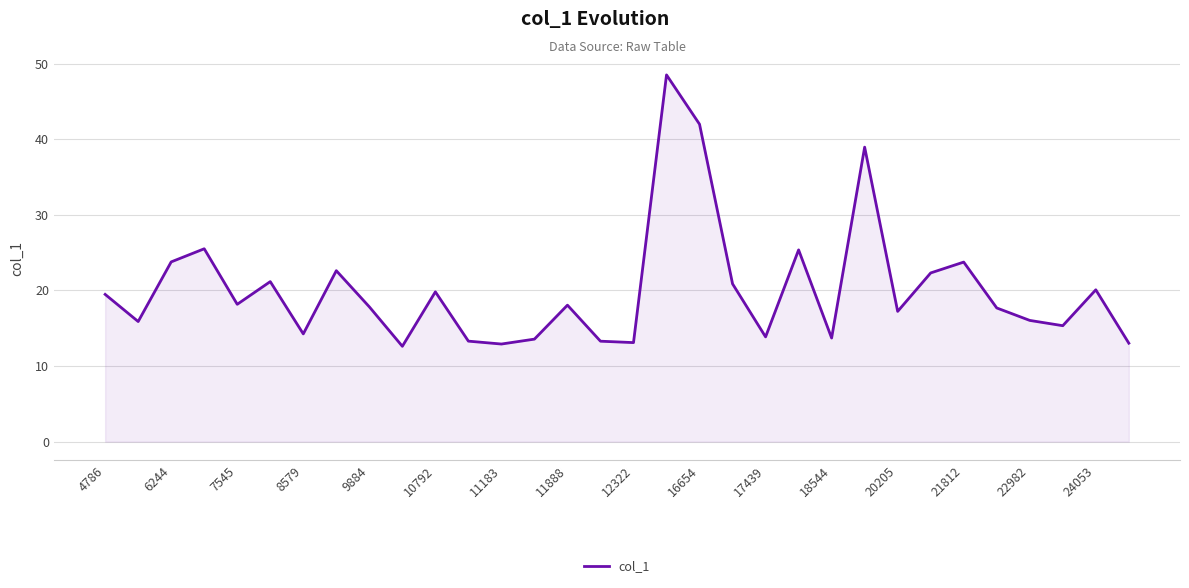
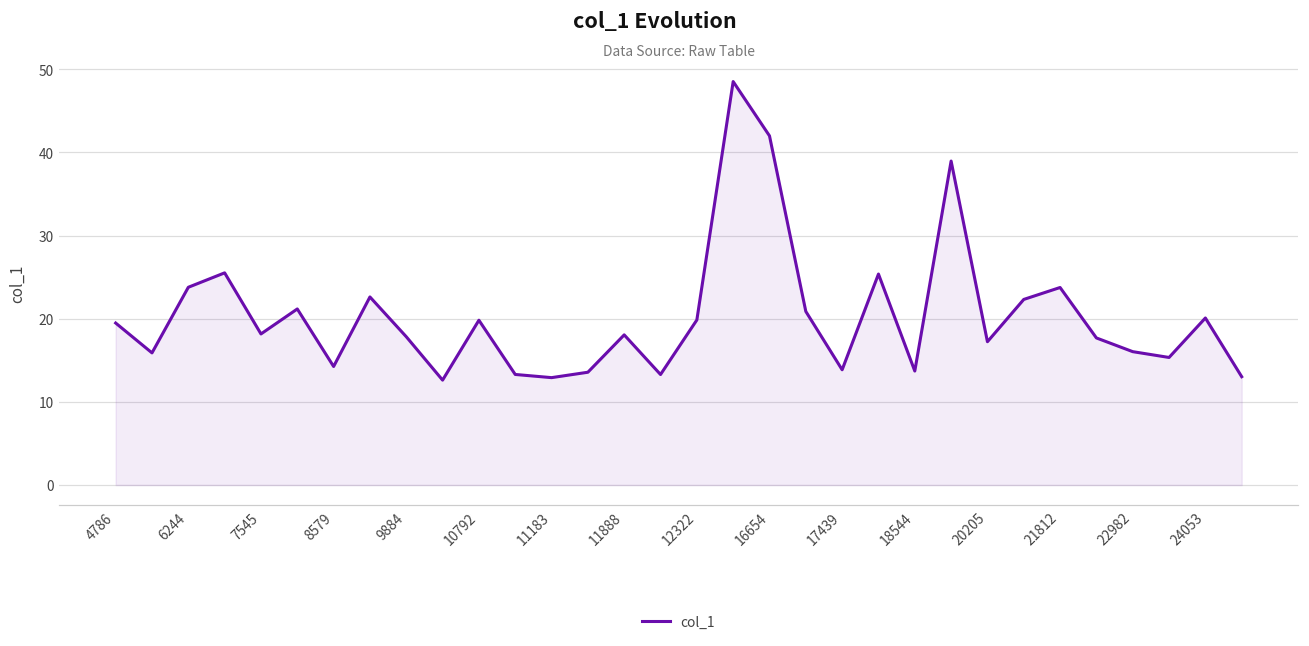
  {
    "4786": 19,
    "6244": 24,
    "7545": 18,
    "8579": 14,
    "9884": 18,
    "10792": 20,
    "11183": 13,
    "11888": 18,
-   "12322": 13,
+   "12322": 20,
    "16654": 42,
    "17439": 14,
    "18544": 14,
    "20205": 17,
    "21812": 24,
    "22982": 16,
    "24053": 20
  }
